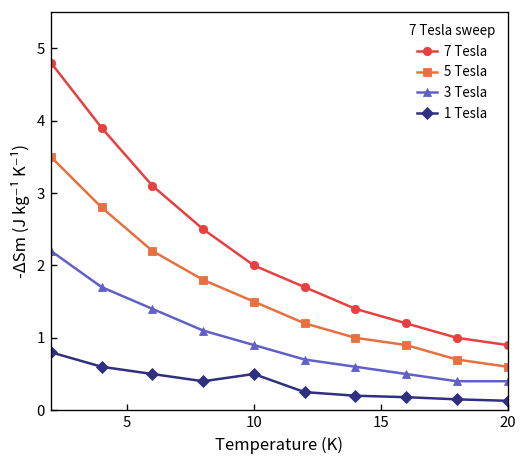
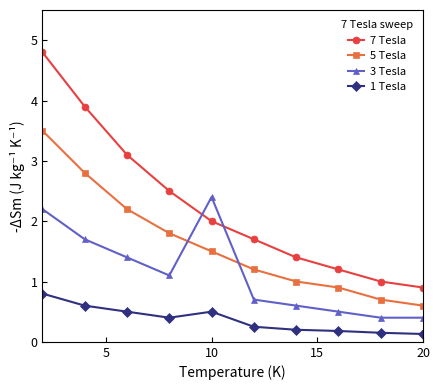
  {
    "3 Tesla": {
-     "10": 0.9,
+     "10": 2.4,
      "20": 0.4
    },
    "1 Tesla": {
      "10": 0.5,
      "20": 0.1
    }
  }
